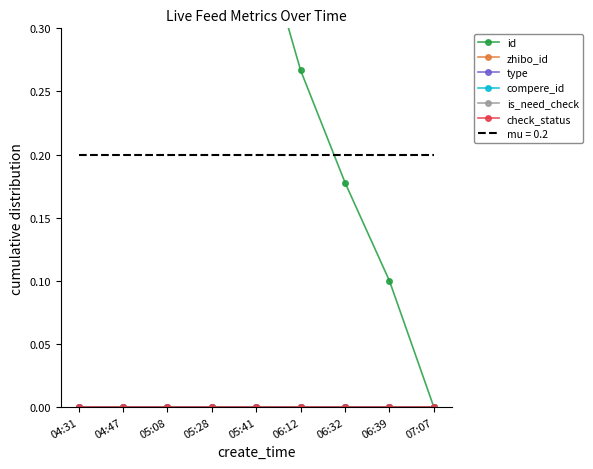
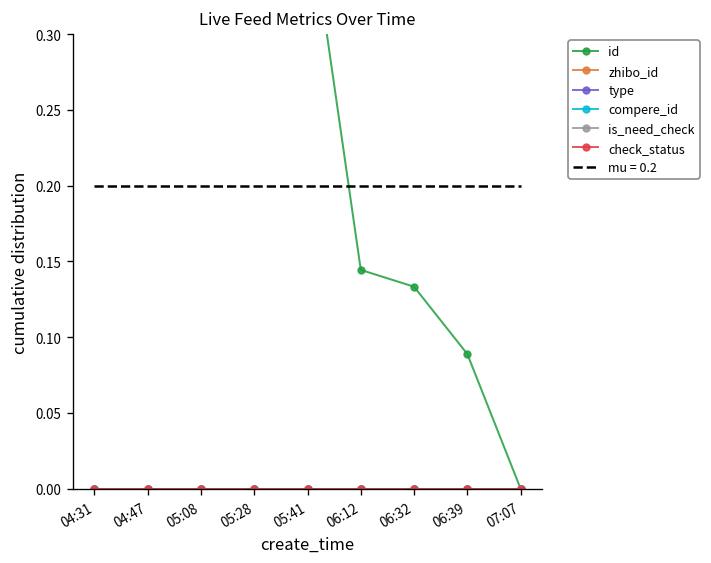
  {
    "id": {
-     "06:12": 0.267,
-     "06:32": 0.178,
-     "06:39": 0.100
+     "06:12": 0.144,
+     "06:32": 0.133,
+     "06:39": 0.089
    },
    "check_status": {
      "04:31": 0.000,
      "04:47": 0.000,
      "05:08": 0.000,
      "05:28": 0.000,
      "05:41": 0.000,
      "06:12": 0.000,
      "06:32": 0.000,
      "06:39": 0.000
    },
    "mu = 0.2": {
      "04:31": 0.200,
      "04:47": 0.200,
      "05:08": 0.200,
      "05:28": 0.200,
      "05:41": 0.200,
      "06:12": 0.200,
      "06:32": 0.200,
      "06:39": 0.200,
      "07:07": 0.200
    }
  }
